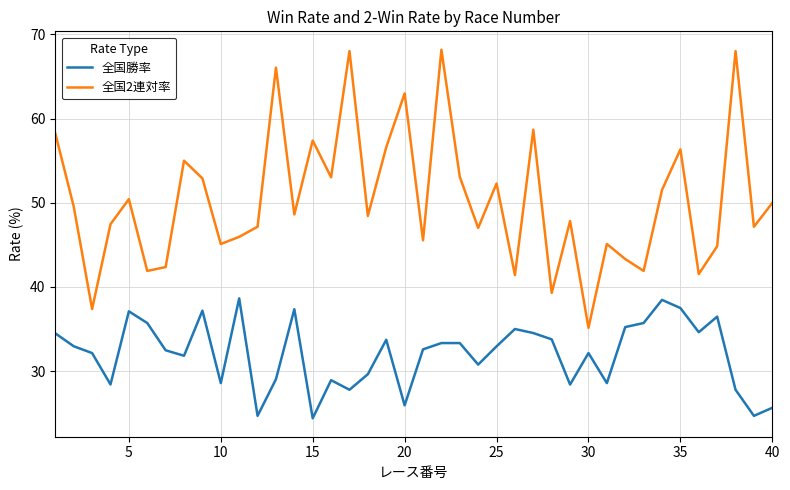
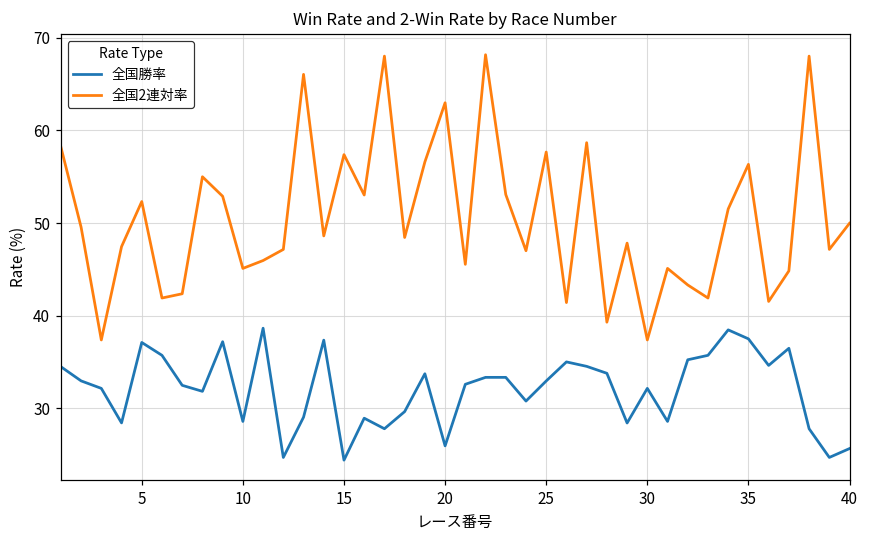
  {
    "全国勝率": {
      "5": 37,
      "10": 29,
      "15": 24,
      "20": 26,
      "25": 33,
      "30": 32,
      "35": 37,
      "40": 26
    },
    "全国2連対率": {
-     "5": 50,
+     "5": 52,
      "10": 45,
      "15": 57,
      "20": 63,
-     "25": 52,
-     "30": 35,
+     "25": 58,
+     "30": 37,
      "35": 56,
      "40": 50
    }
  }
